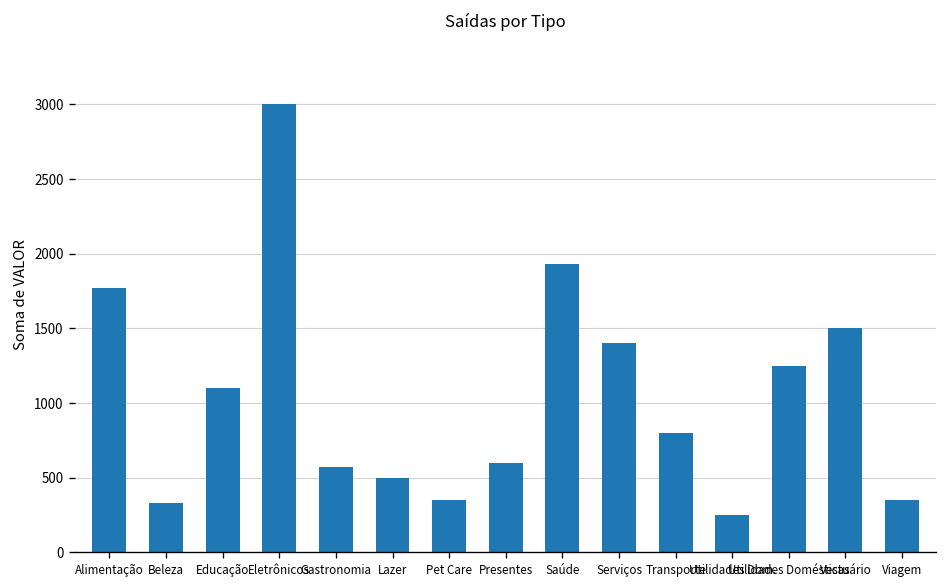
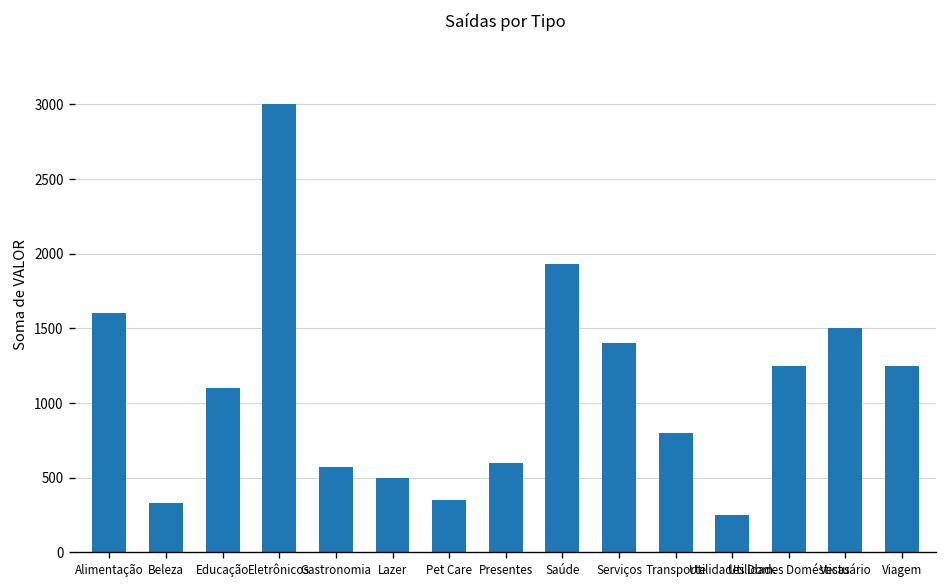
  {
-   "Alimentação": 1770,
+   "Alimentação": 1600,
    "Beleza": 330,
    "Educação": 1100,
    "Gastronomia": 570,
    "Lazer": 500,
    "Pet Care": 350,
    "Presentes": 600,
    "Saúde": 1930,
    "Serviços": 1400,
-   "Viagem": 350
+   "Viagem": 1250
  }
